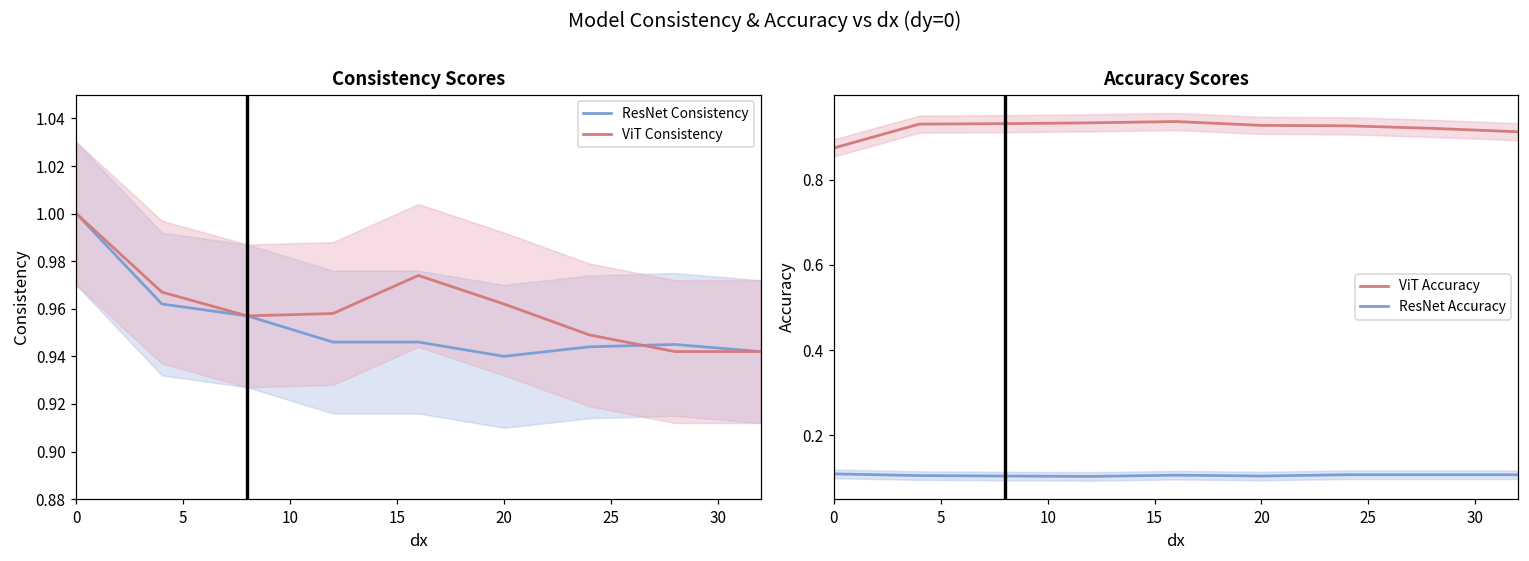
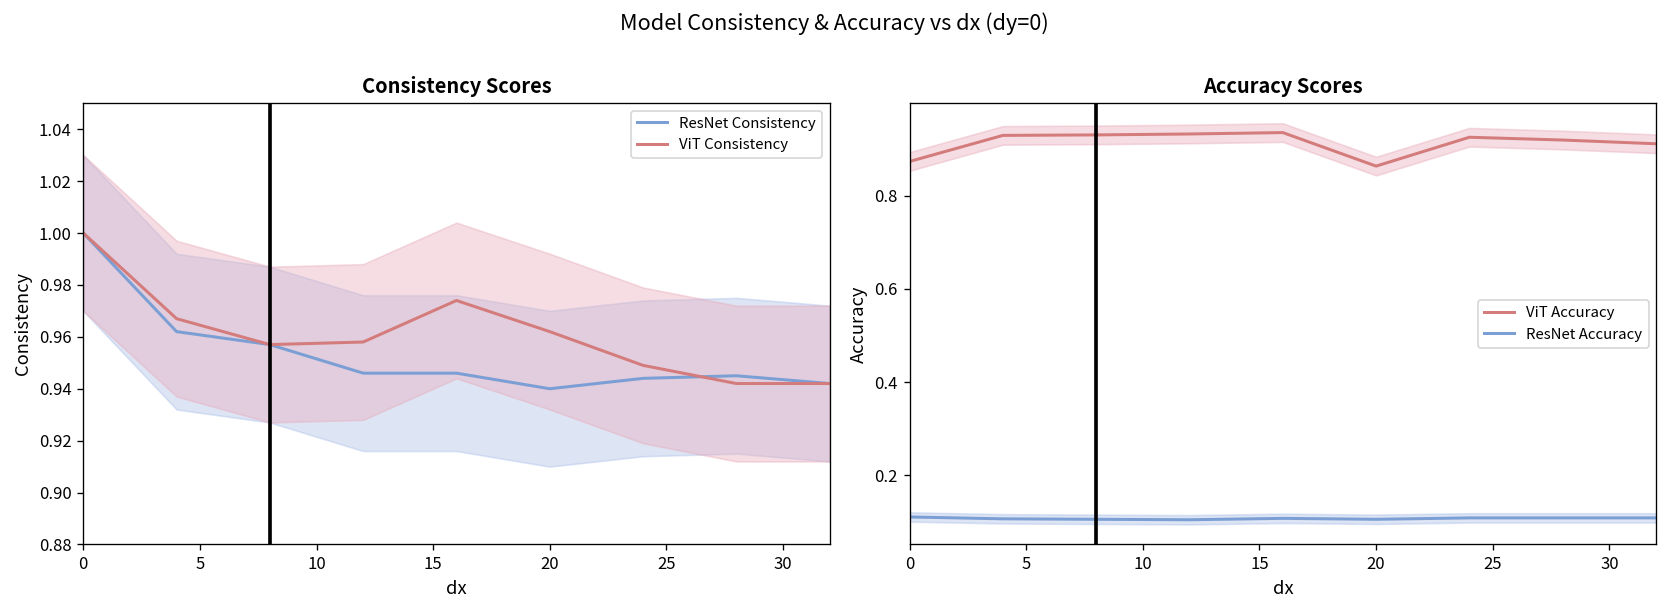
  {
    "Consistency Scores": {
      "ResNet Consistency": {
        "20": 0.940
      },
      "ViT Consistency": {
        "20": 0.962
      }
    },
    "Accuracy Scores": {
      "ViT Accuracy": {
        "0": 0.87,
-       "20": 0.93
+       "20": 0.86
      },
      "ResNet Accuracy": {
        "0": 0.11,
        "20": 0.11
      }
    }
  }
